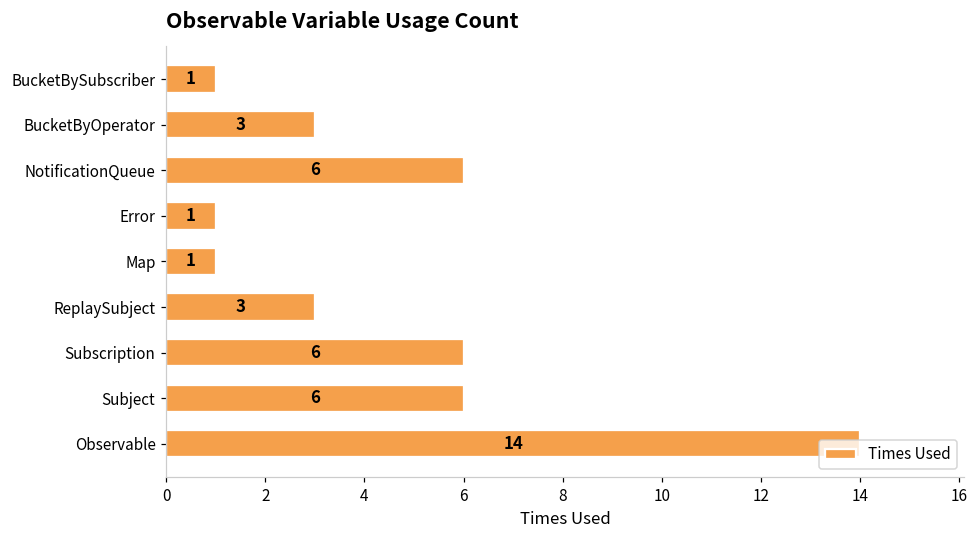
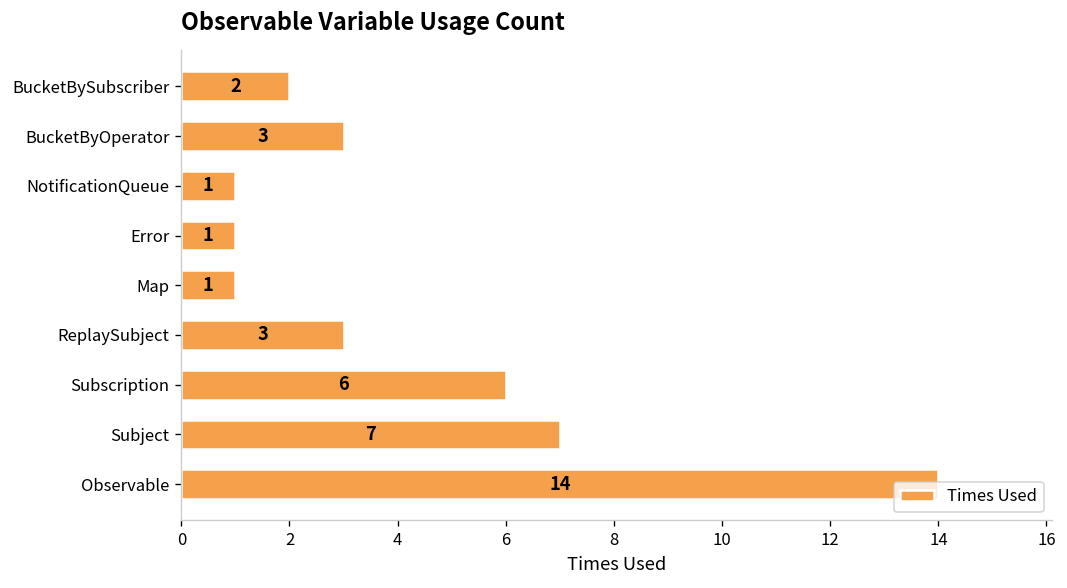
  {
-   "BucketBySubscriber": 1,
+   "BucketBySubscriber": 2,
    "BucketByOperator": 3,
-   "NotificationQueue": 6,
+   "NotificationQueue": 1,
    "Error": 1,
    "Map": 1,
    "ReplaySubject": 3,
    "Subscription": 6,
-   "Subject": 6
+   "Subject": 7
  }
